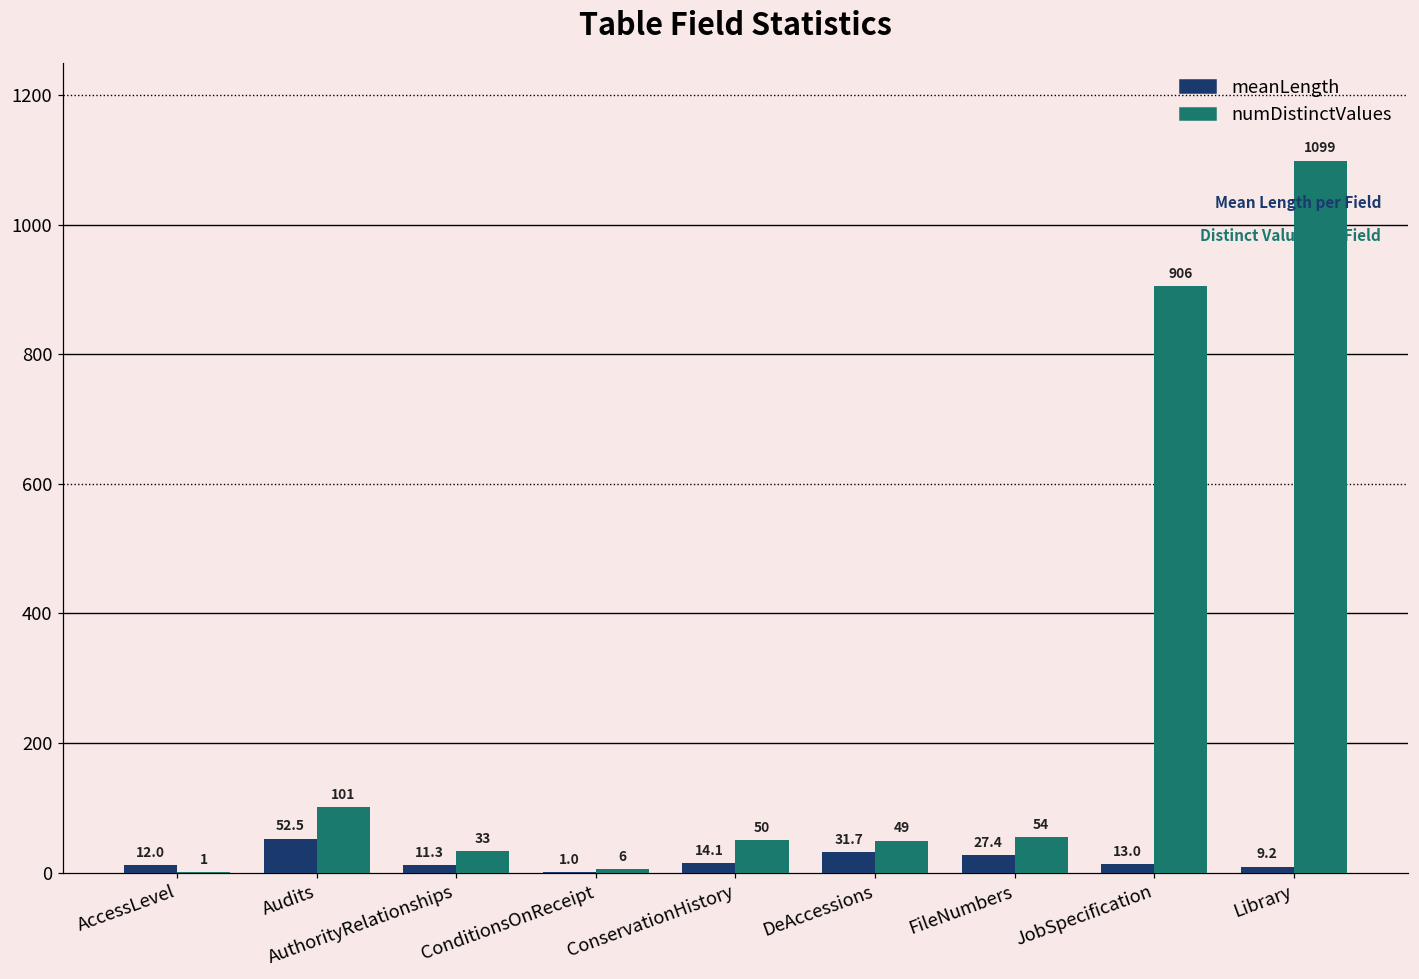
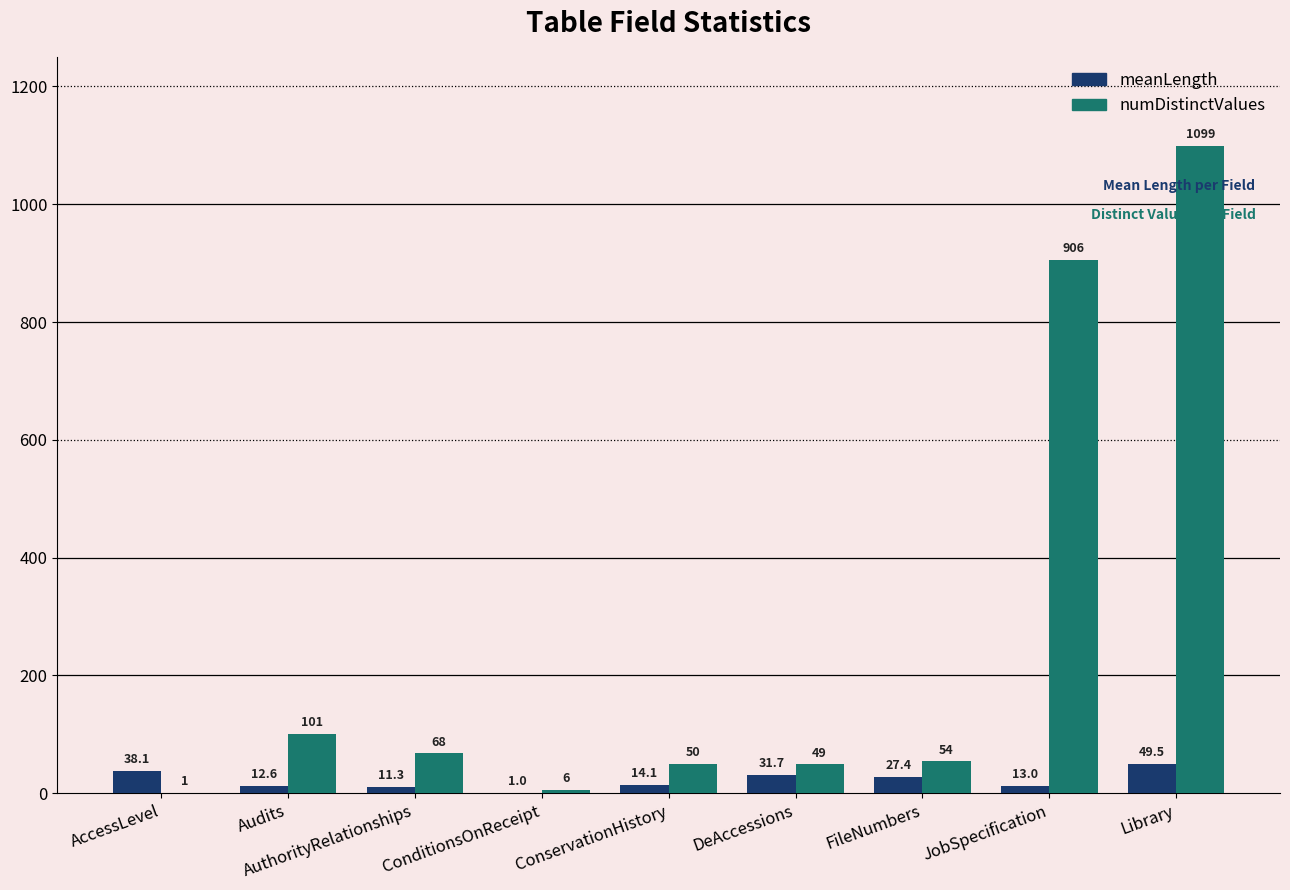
  {
    "meanLength": {
-     "AccessLevel": 12.0,
-     "Audits": 52.5,
+     "AccessLevel": 38.1,
+     "Audits": 12.6,
      "AuthorityRelationships": 11.3,
      "ConditionsOnReceipt": 1.0,
      "ConservationHistory": 14.1,
      "DeAccessions": 31.7,
      "FileNumbers": 27.4,
      "JobSpecification": 13.0,
-     "Library": 9.2
+     "Library": 49.5
    },
    "numDistinctValues": {
      "AccessLevel": 1,
      "Audits": 101,
-     "AuthorityRelationships": 33,
+     "AuthorityRelationships": 68,
      "ConditionsOnReceipt": 6,
      "ConservationHistory": 50,
      "DeAccessions": 49,
      "FileNumbers": 54,
      "JobSpecification": 906,
      "Library": 1099
    }
  }
